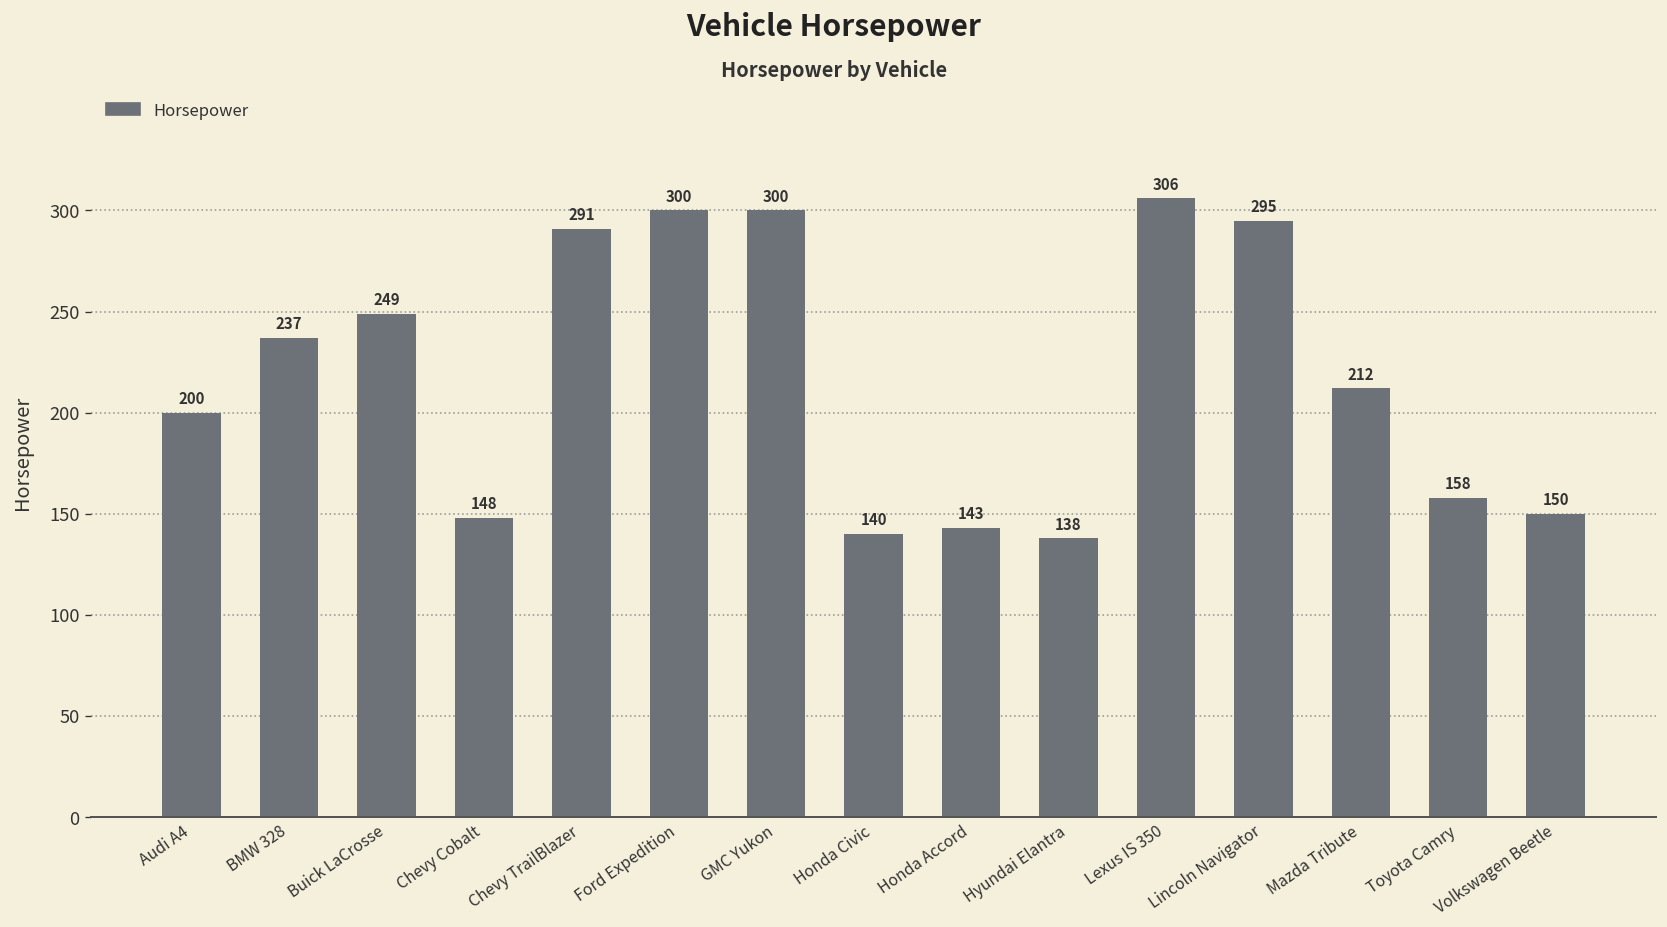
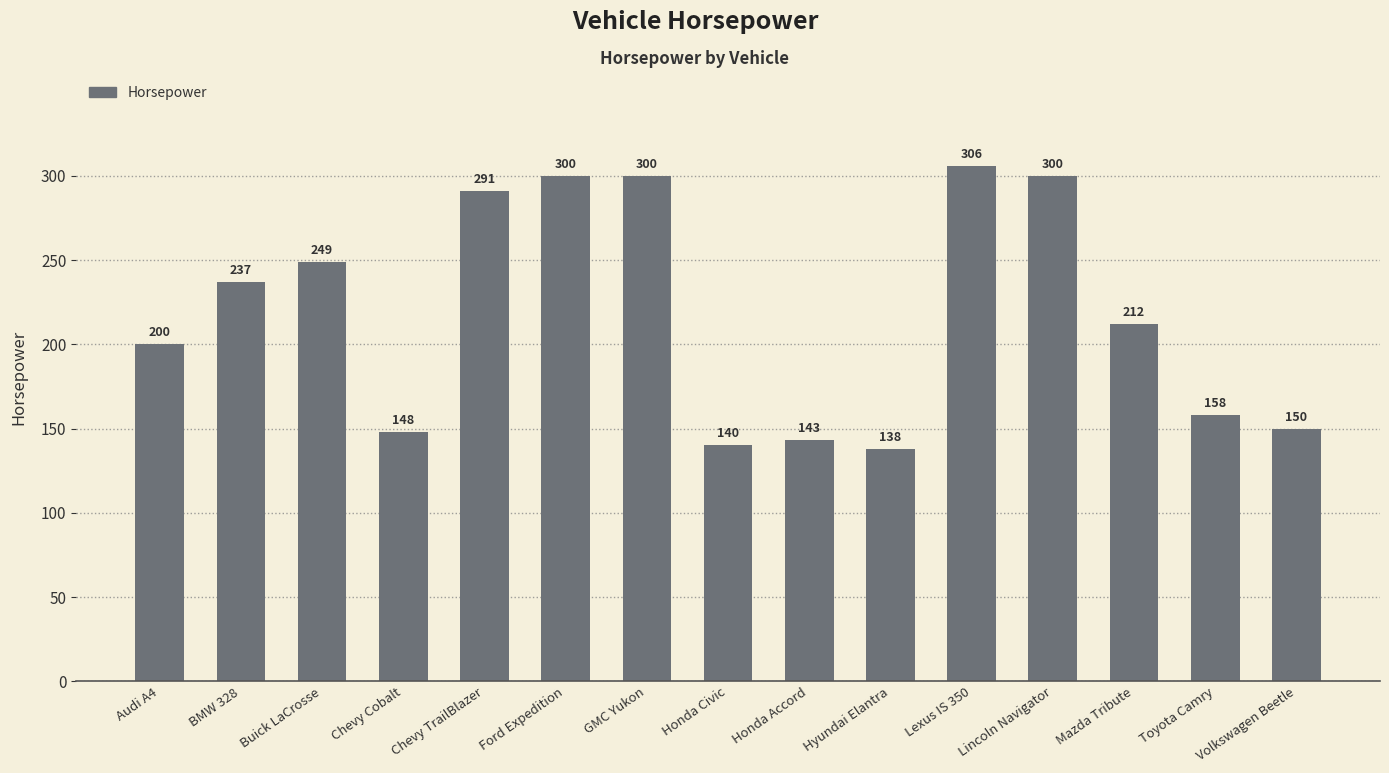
  {
    "Audi A4": 200,
    "BMW 328": 237,
    "Buick LaCrosse": 249,
    "Chevy Cobalt": 148,
    "Chevy TrailBlazer": 291,
    "Ford Expedition": 300,
    "GMC Yukon": 300,
    "Honda Civic": 140,
    "Honda Accord": 143,
    "Hyundai Elantra": 138,
    "Lexus IS 350": 306,
-   "Lincoln Navigator": 295,
+   "Lincoln Navigator": 300,
    "Mazda Tribute": 212,
    "Toyota Camry": 158,
    "Volkswagen Beetle": 150
  }
